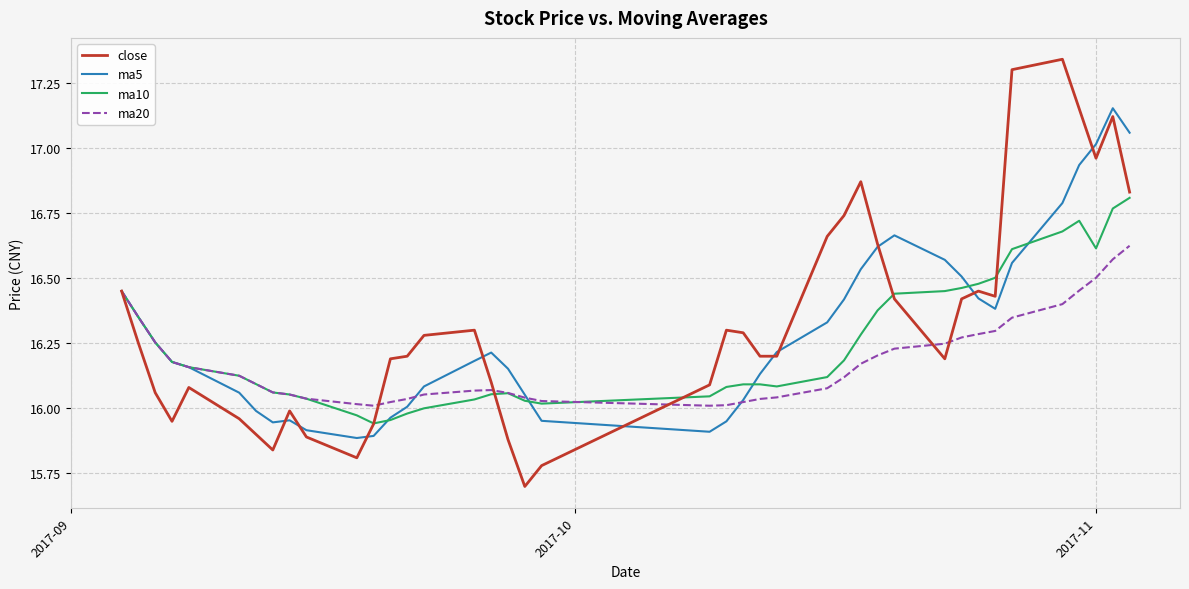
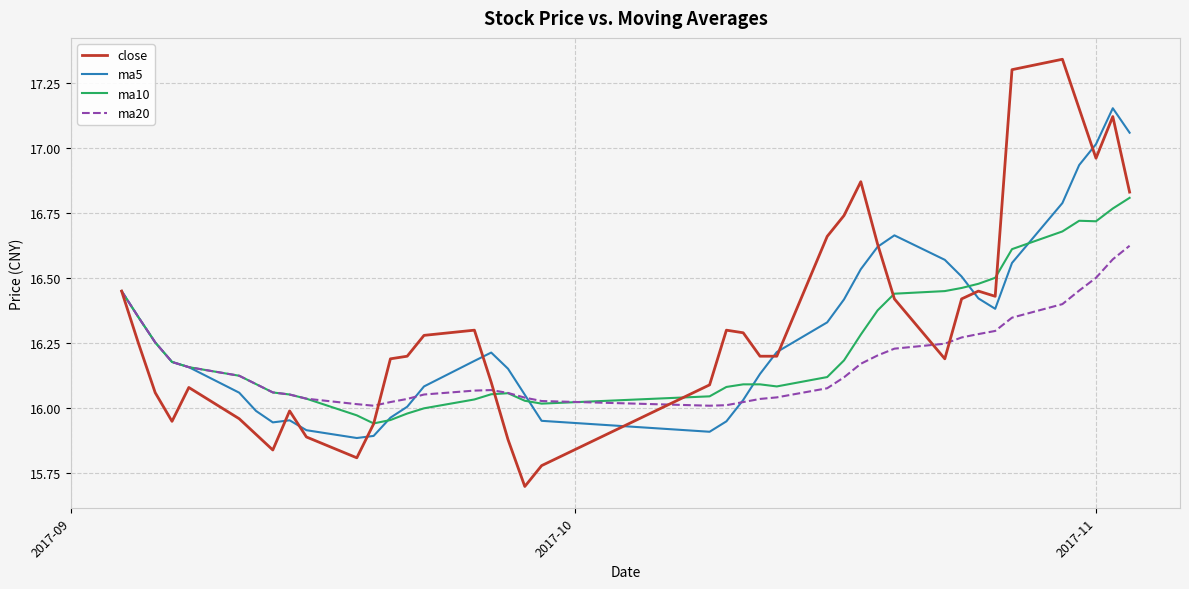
  {
    "close": {
      "2017-11": 16.96
    },
    "ma5": {
      "2017-11": 17.01
    },
    "ma10": {
-     "2017-11": 16.61
+     "2017-11": 16.72
    },
    "ma20": {
      "2017-11": 16.50
    }
  }
